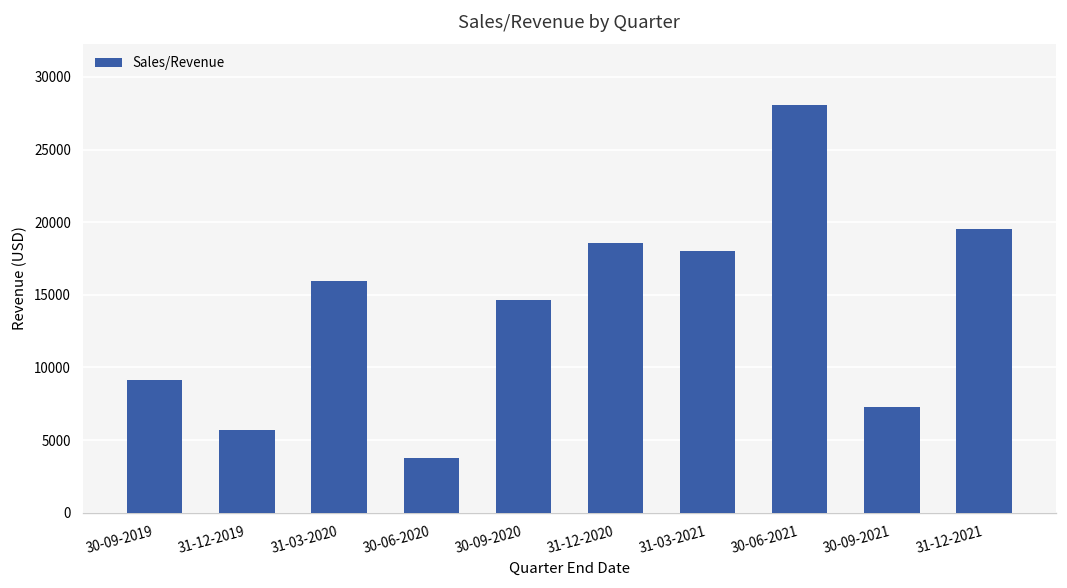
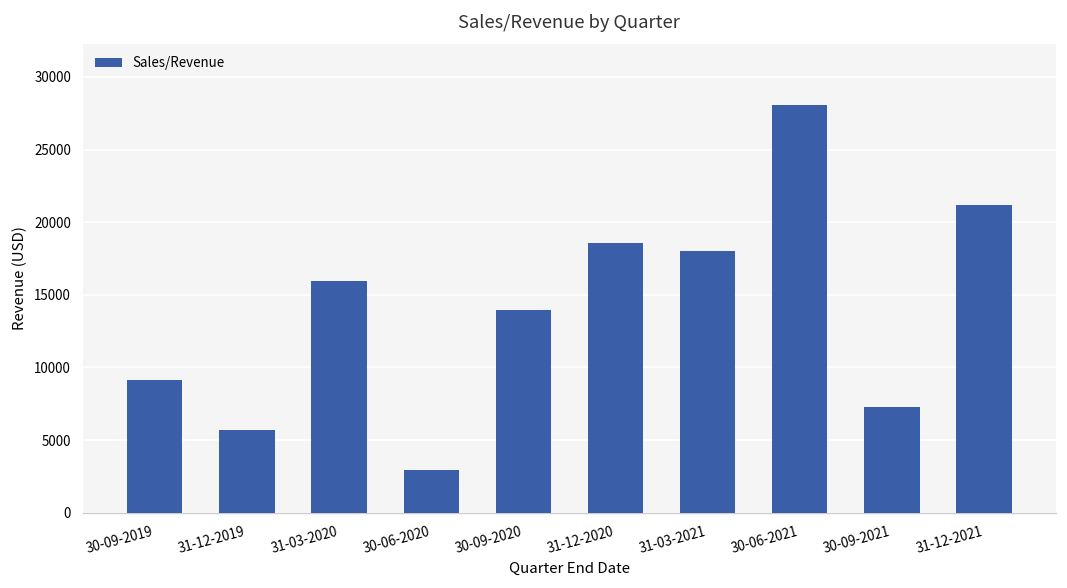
  {
    "30-09-2019": 9200,
    "31-12-2019": 5700,
    "31-03-2020": 16000,
-   "30-06-2020": 3800,
-   "30-09-2020": 14700,
+   "30-06-2020": 3000,
+   "30-09-2020": 14000,
    "31-12-2020": 18500,
    "31-03-2021": 18000,
    "30-06-2021": 28000,
    "30-09-2021": 7300,
-   "31-12-2021": 19600
+   "31-12-2021": 21200
  }
